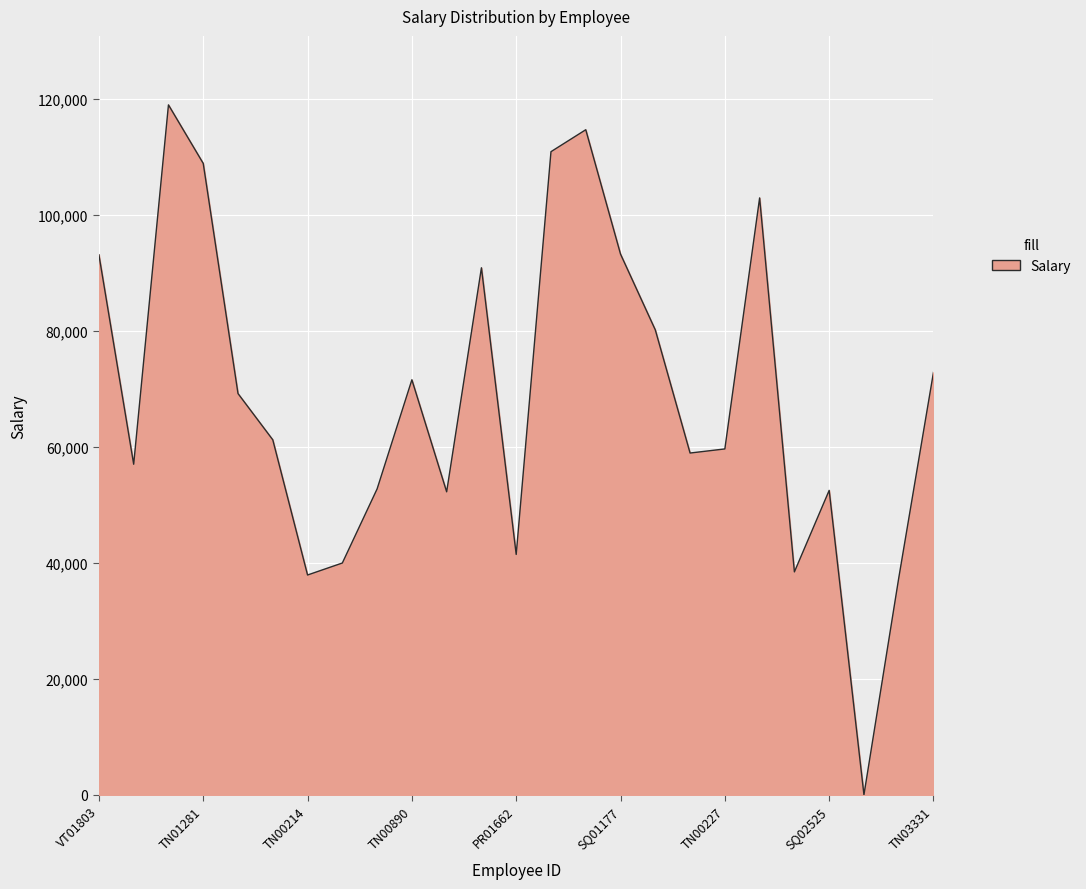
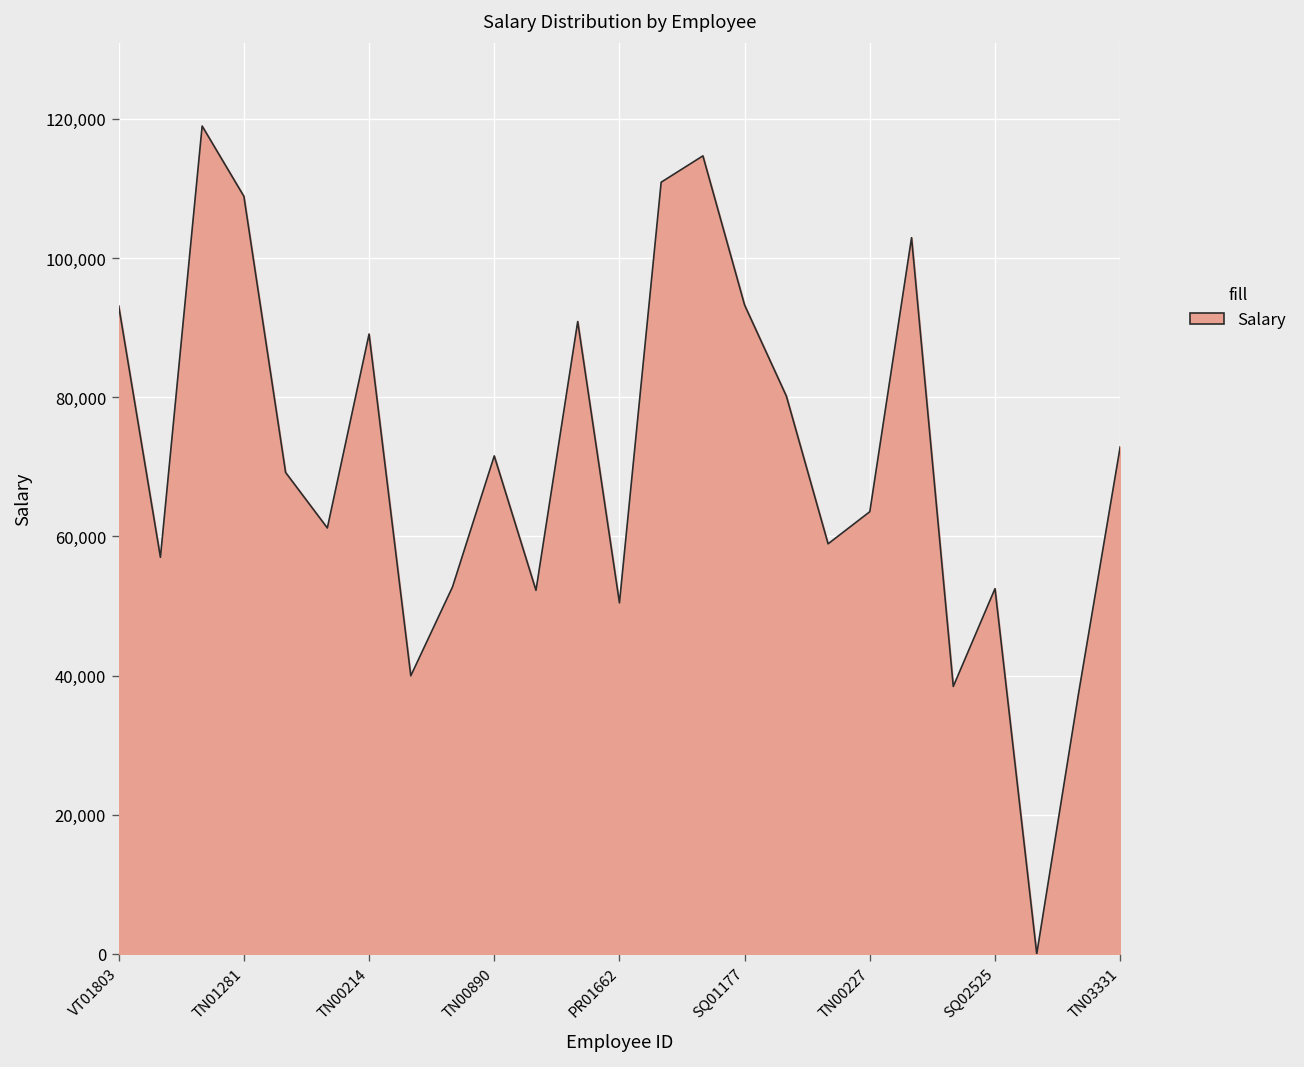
  {
    "VT01803": "93,000",
    "TN01281": "109,000",
-   "TN00214": "38,000",
+   "TN00214": "89,000",
    "TN00890": "72,000",
-   "PR01662": "41,000",
+   "PR01662": "50,000",
    "SQ01177": "93,000",
-   "TN00227": "60,000",
+   "TN00227": "64,000",
    "SQ02525": "52,000",
    "TN03331": "73,000"
  }
